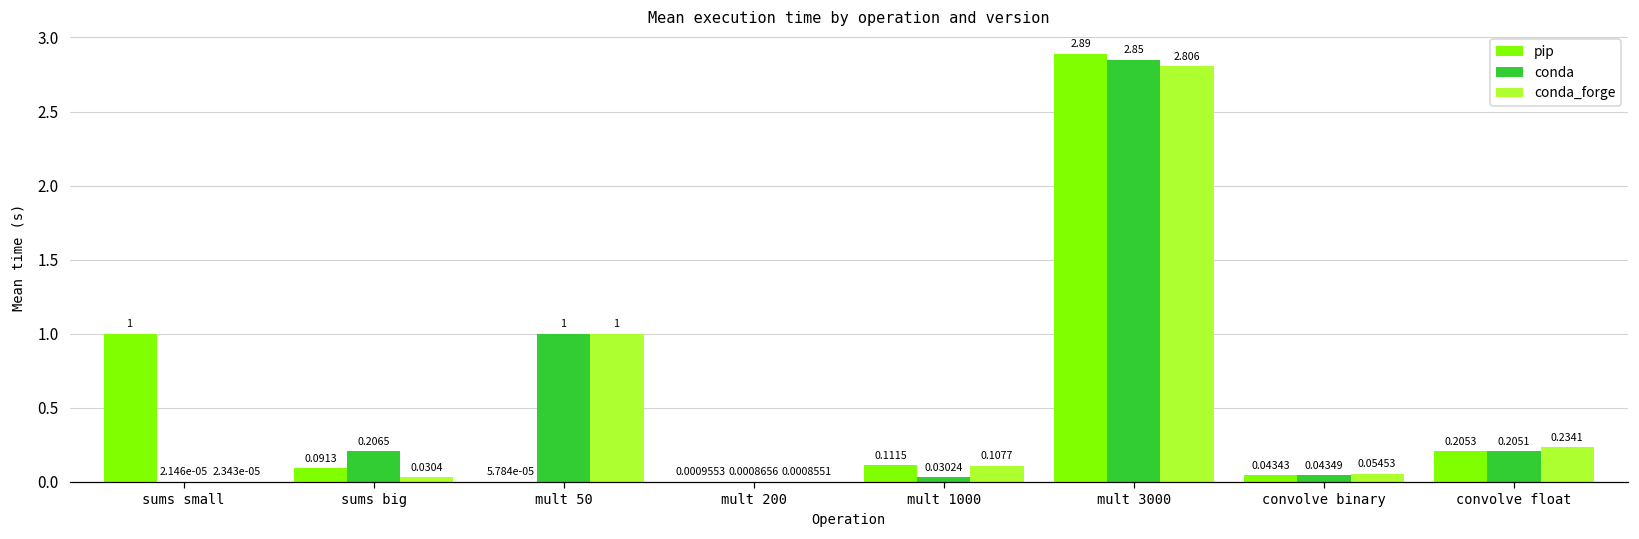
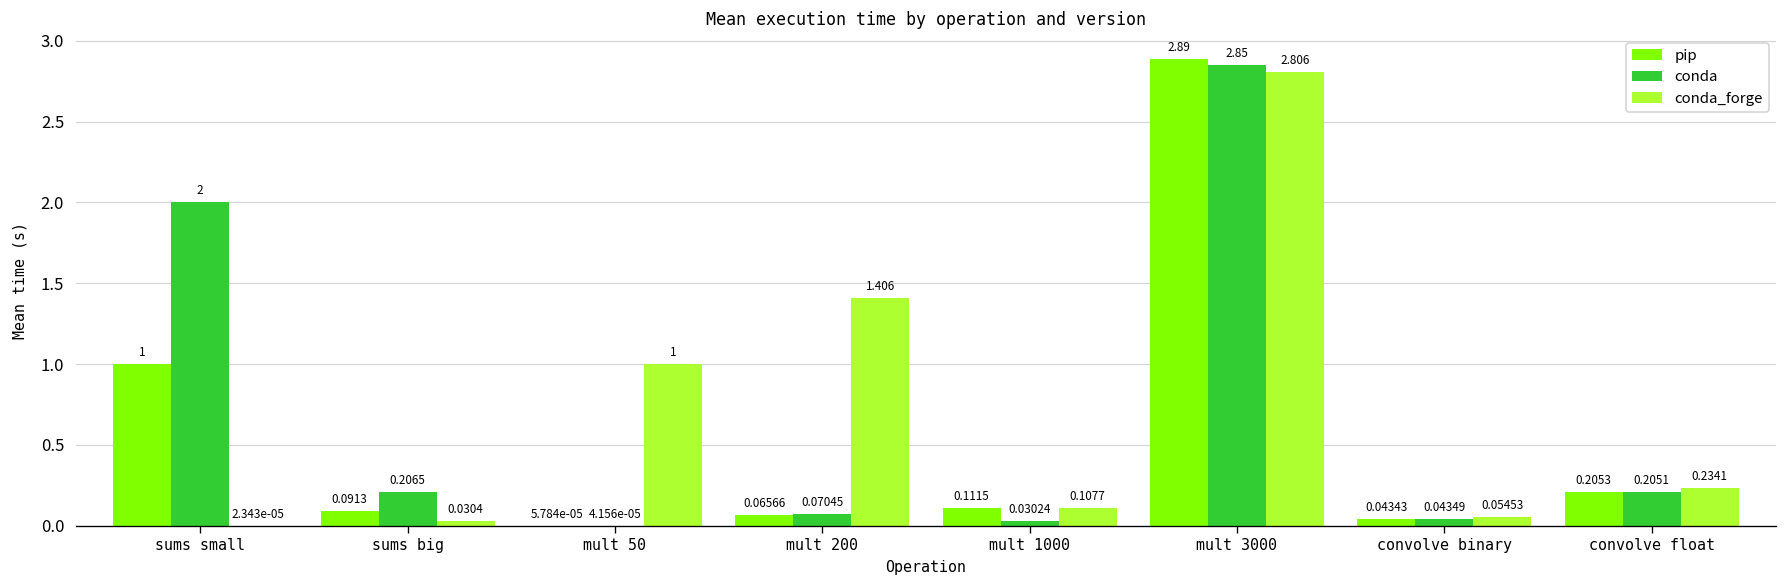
  {
    "pip": {
      "sums small": "1",
      "sums big": "0.0913",
      "mult 50": "5.784e-05",
-     "mult 200": "0.0009553",
+     "mult 200": "0.06566",
      "mult 1000": "0.1115",
      "mult 3000": "2.89",
      "convolve binary": "0.04343",
      "convolve float": "0.2053"
    },
    "conda": {
-     "sums small": "2.146e-05",
+     "sums small": "2",
      "sums big": "0.2065",
-     "mult 50": "1",
-     "mult 200": "0.0008656",
+     "mult 50": "4.156e-05",
+     "mult 200": "0.07045",
      "mult 1000": "0.03024",
      "mult 3000": "2.85",
      "convolve binary": "0.04349",
      "convolve float": "0.2051"
    },
    "conda_forge": {
      "sums small": "2.343e-05",
      "sums big": "0.0304",
      "mult 50": "1",
-     "mult 200": "0.0008551",
+     "mult 200": "1.406",
      "mult 1000": "0.1077",
      "mult 3000": "2.806",
      "convolve binary": "0.05453",
      "convolve float": "0.2341"
    }
  }
